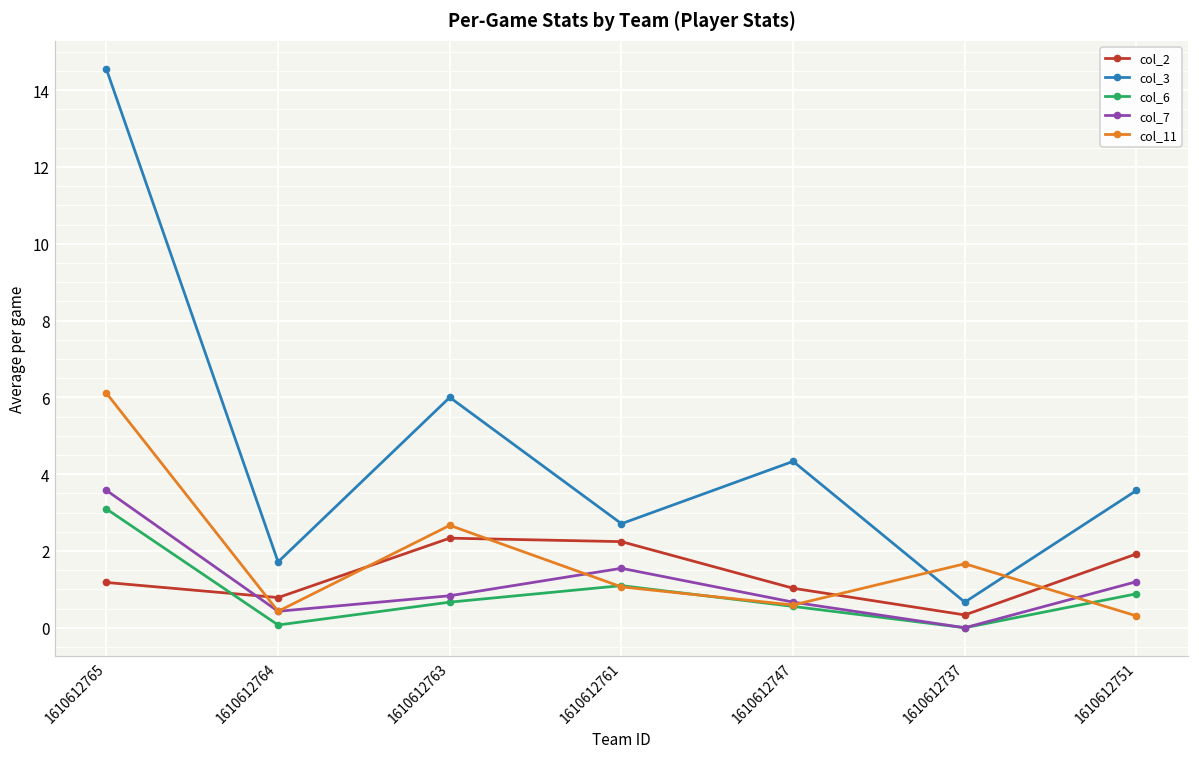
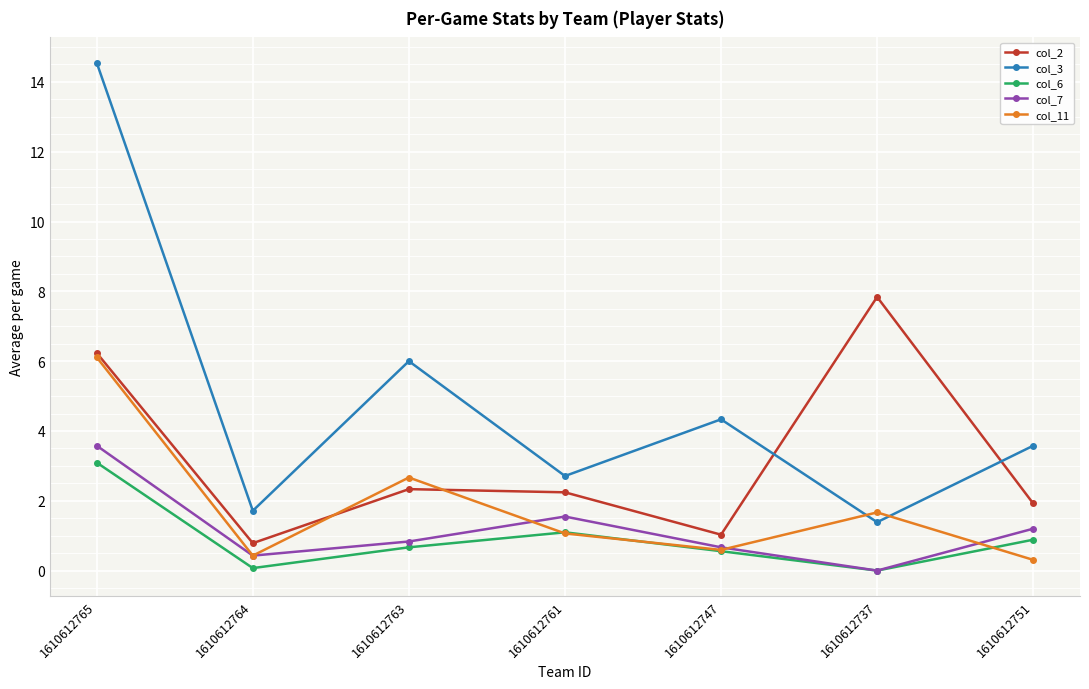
  {
    "col_2": {
-     "1610612765": 1.2,
+     "1610612765": 6.2,
      "1610612764": 0.8,
      "1610612763": 2.3,
      "1610612761": 2.2,
      "1610612747": 1.0,
-     "1610612737": 0.3,
+     "1610612737": 7.8,
      "1610612751": 1.9
    },
    "col_3": {
      "1610612765": 14.5,
      "1610612764": 1.7,
      "1610612763": 6.0,
      "1610612761": 2.7,
      "1610612747": 4.3,
-     "1610612737": 0.7,
+     "1610612737": 1.4,
      "1610612751": 3.6
    },
    "col_6": {
      "1610612765": 3.1,
      "1610612764": 0.1,
      "1610612763": 0.7,
      "1610612751": 0.9
    },
    "col_7": {
      "1610612765": 3.6,
      "1610612763": 0.8,
      "1610612761": 1.5,
      "1610612747": 0.7,
      "1610612751": 1.2
    },
    "col_11": {
      "1610612765": 6.1,
      "1610612763": 2.7,
      "1610612737": 1.7,
      "1610612751": 0.3
    }
  }
